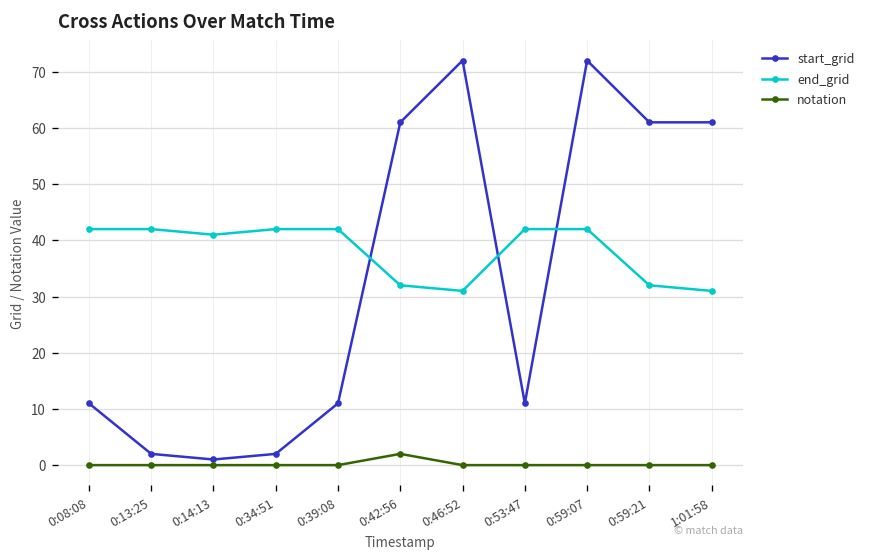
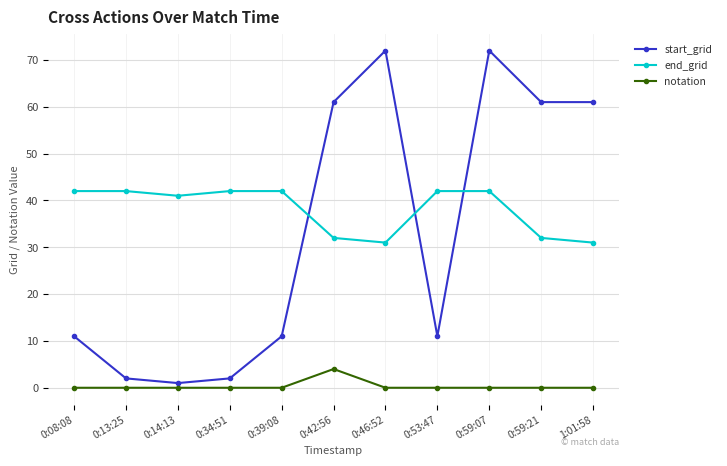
  {
    "start_grid": {
      "0:08:08": 11,
      "0:13:25": 2,
      "0:14:13": 1,
      "0:34:51": 2,
      "0:39:08": 11,
      "0:42:56": 61,
      "0:46:52": 72,
      "0:53:47": 11,
      "0:59:07": 72,
      "0:59:21": 61,
      "1:01:58": 61
    },
    "end_grid": {
      "0:08:08": 42,
      "0:13:25": 42,
      "0:14:13": 41,
      "0:34:51": 42,
      "0:39:08": 42,
      "0:42:56": 32,
      "0:46:52": 31,
      "0:53:47": 42,
      "0:59:07": 42,
      "0:59:21": 32,
      "1:01:58": 31
    },
    "notation": {
      "0:08:08": 0,
      "0:13:25": 0,
      "0:14:13": 0,
      "0:34:51": 0,
      "0:39:08": 0,
-     "0:42:56": 2,
+     "0:42:56": 4,
      "0:46:52": 0,
      "0:53:47": 0,
      "0:59:07": 0,
      "0:59:21": 0,
      "1:01:58": 0
    }
  }
